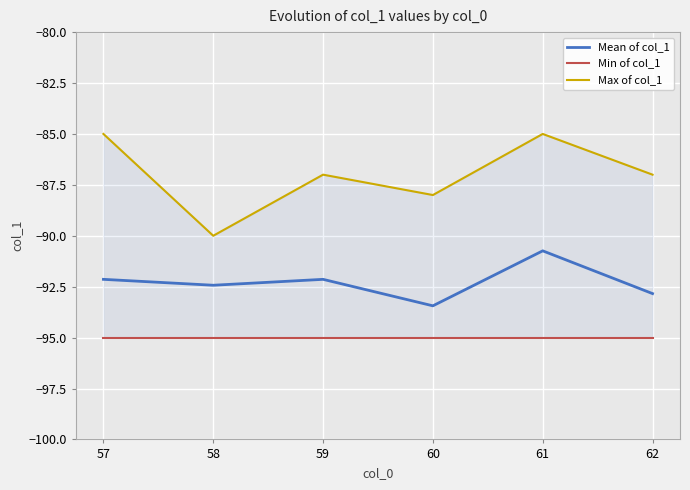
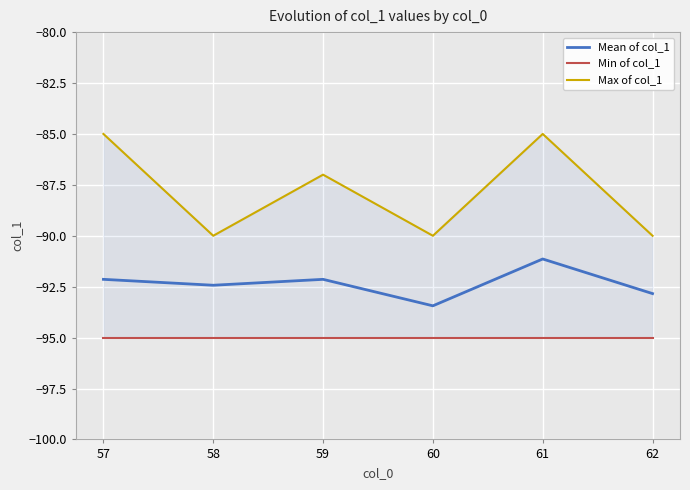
  {
    "Mean of col_1": {
      "57": -92.1,
      "58": -92.4,
      "59": -92.1,
      "60": -93.4,
-     "61": -90.7,
+     "61": -91.1,
      "62": -92.8
    },
    "Min of col_1": {
      "57": -95.0,
      "58": -95.0,
      "59": -95.0,
      "60": -95.0,
      "61": -95.0,
      "62": -95.0
    },
    "Max of col_1": {
      "57": -85,
      "58": -90,
      "59": -87,
-     "60": -88,
+     "60": -90,
      "61": -85,
-     "62": -87
+     "62": -90
    }
  }
